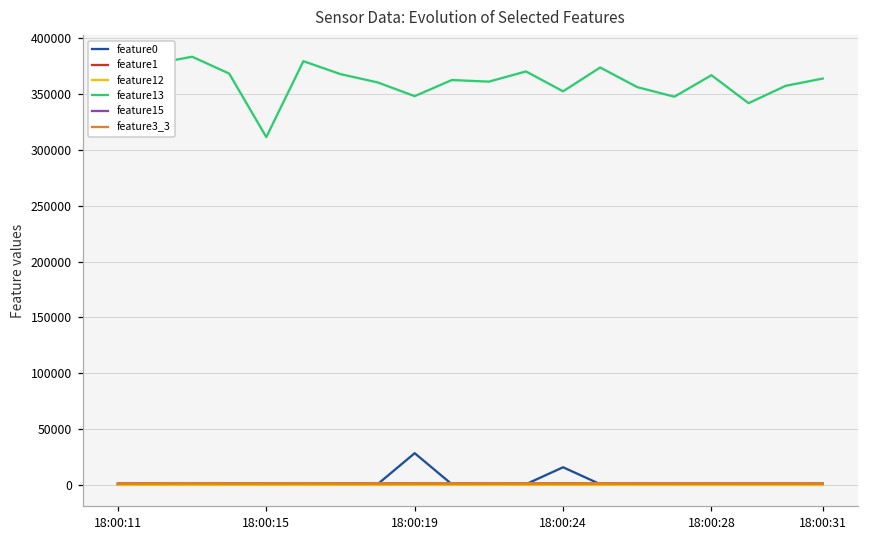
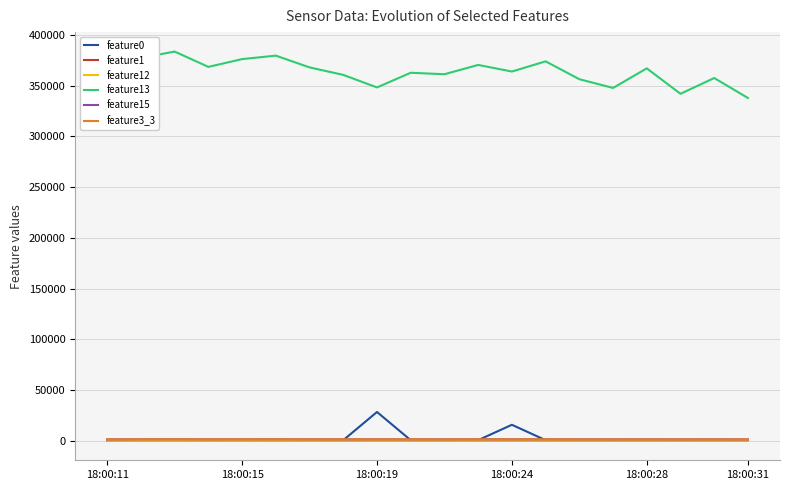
  {
    "feature0": {
      "18:00:19": 28000,
      "18:00:24": 16000
    },
    "feature13": {
-     "18:00:15": 312000,
+     "18:00:15": 376000,
      "18:00:19": 348000,
-     "18:00:24": 353000,
+     "18:00:24": 364000,
      "18:00:28": 367000,
-     "18:00:31": 364000
+     "18:00:31": 338000
    }
  }
